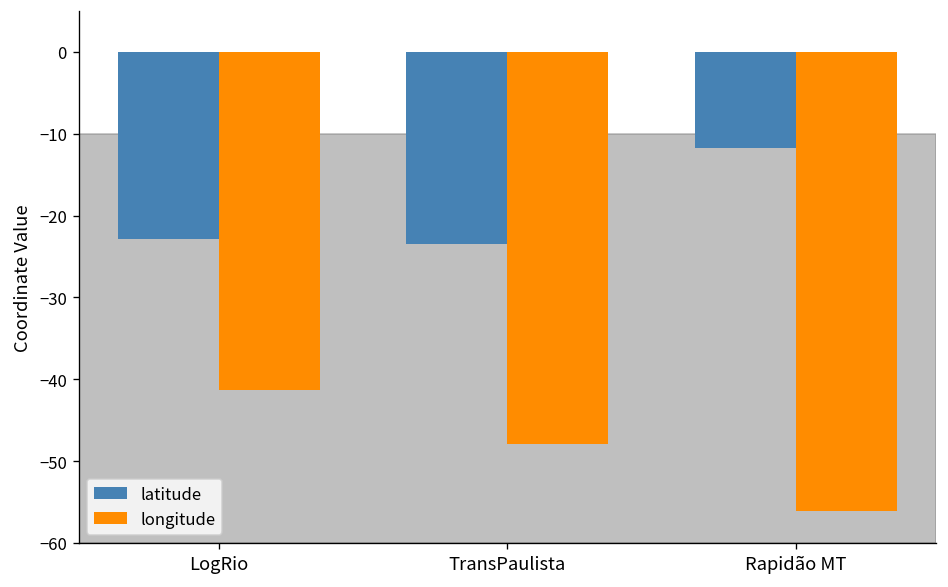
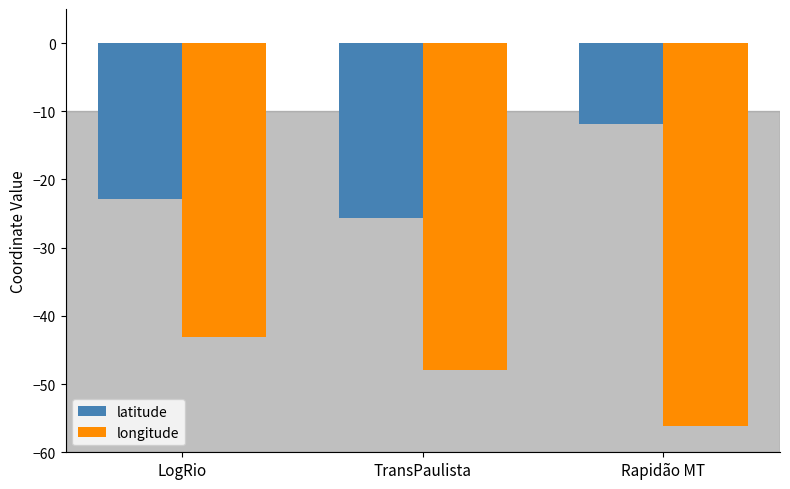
  {
    "latitude": {
      "LogRio": -23,
-     "TransPaulista": -24,
+     "TransPaulista": -26,
      "Rapidão MT": -12
    },
    "longitude": {
-     "LogRio": -41,
+     "LogRio": -43,
      "TransPaulista": -48,
      "Rapidão MT": -56
    }
  }
